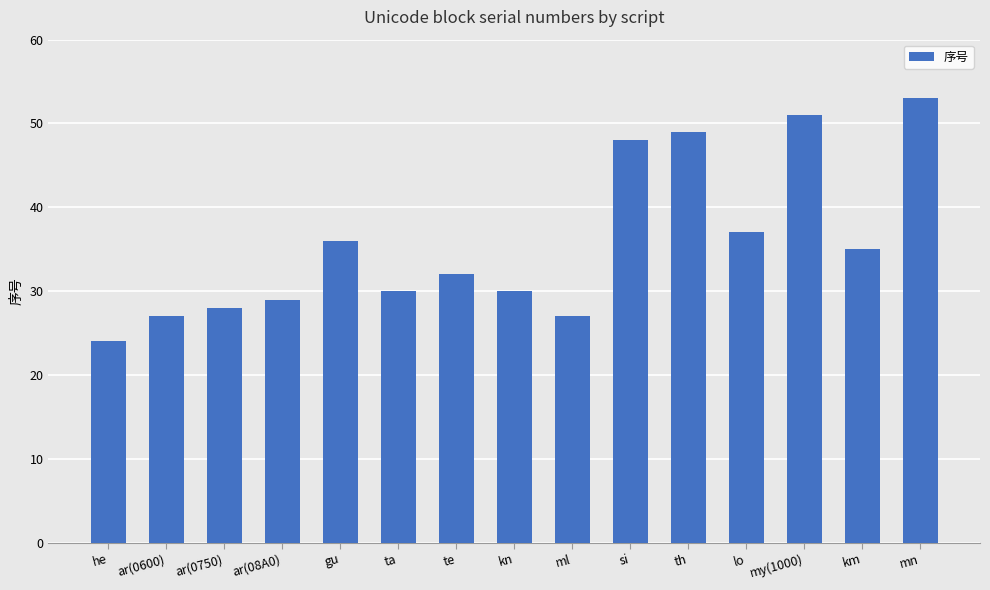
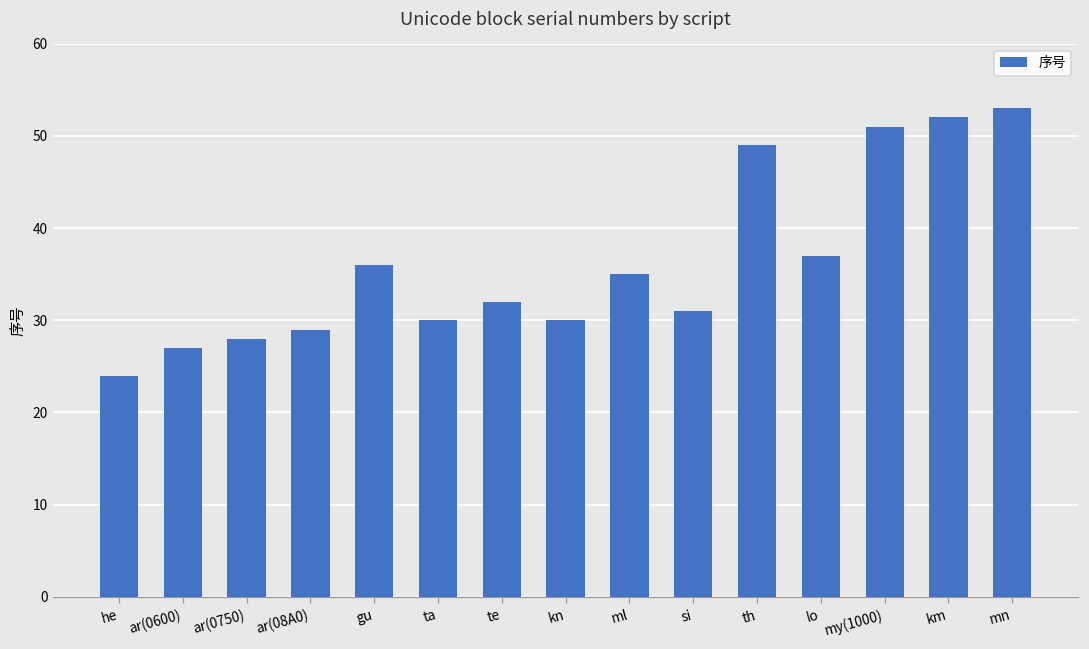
  {
    "he": 24,
    "ar(0600)": 27,
    "ar(0750)": 28,
    "ar(08A0)": 29,
    "gu": 36,
    "ta": 30,
    "te": 32,
    "kn": 30,
-   "ml": 27,
-   "si": 48,
+   "ml": 35,
+   "si": 31,
    "th": 49,
    "lo": 37,
    "my(1000)": 51,
-   "km": 35,
+   "km": 52,
    "mn": 53
  }
